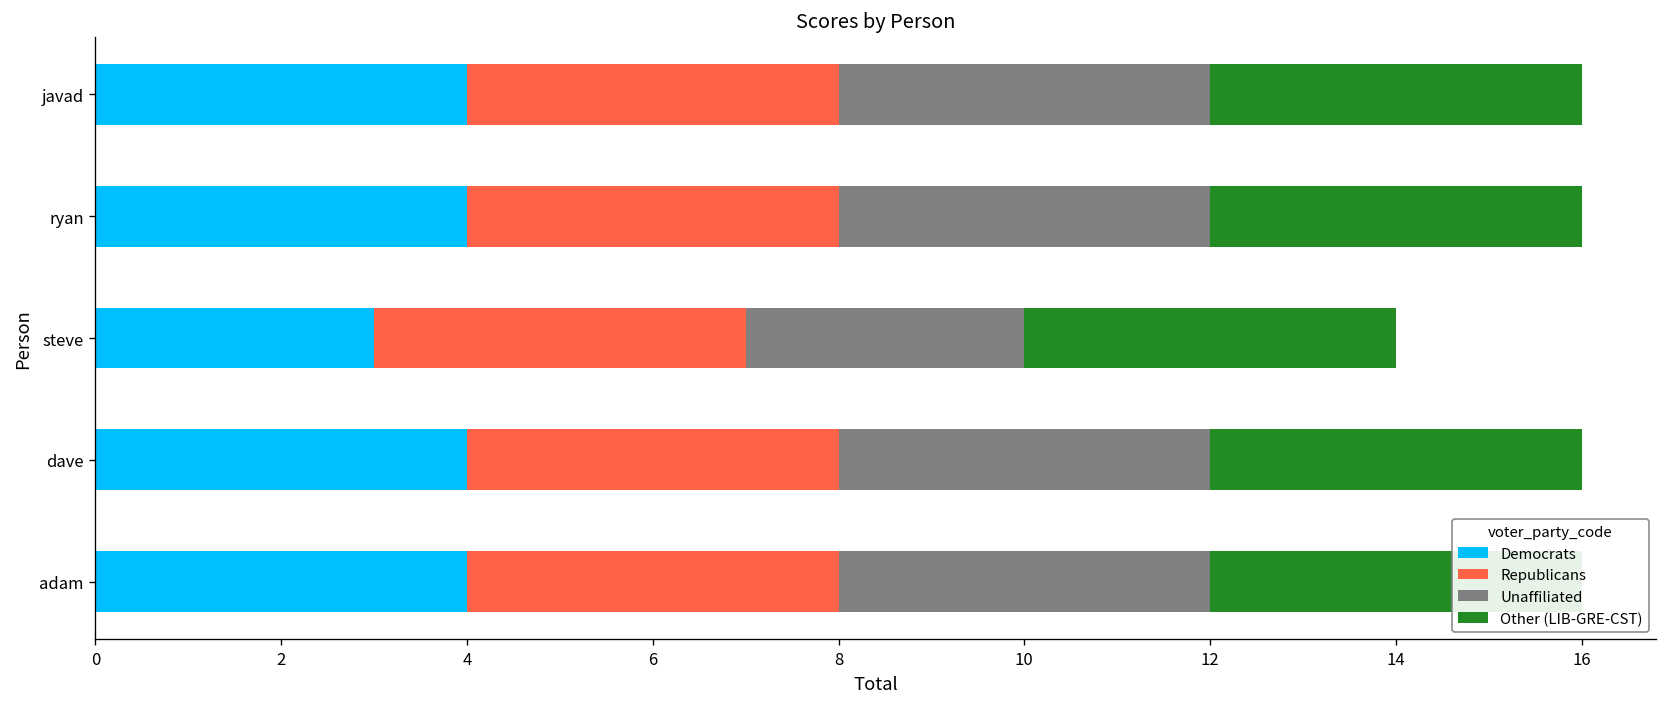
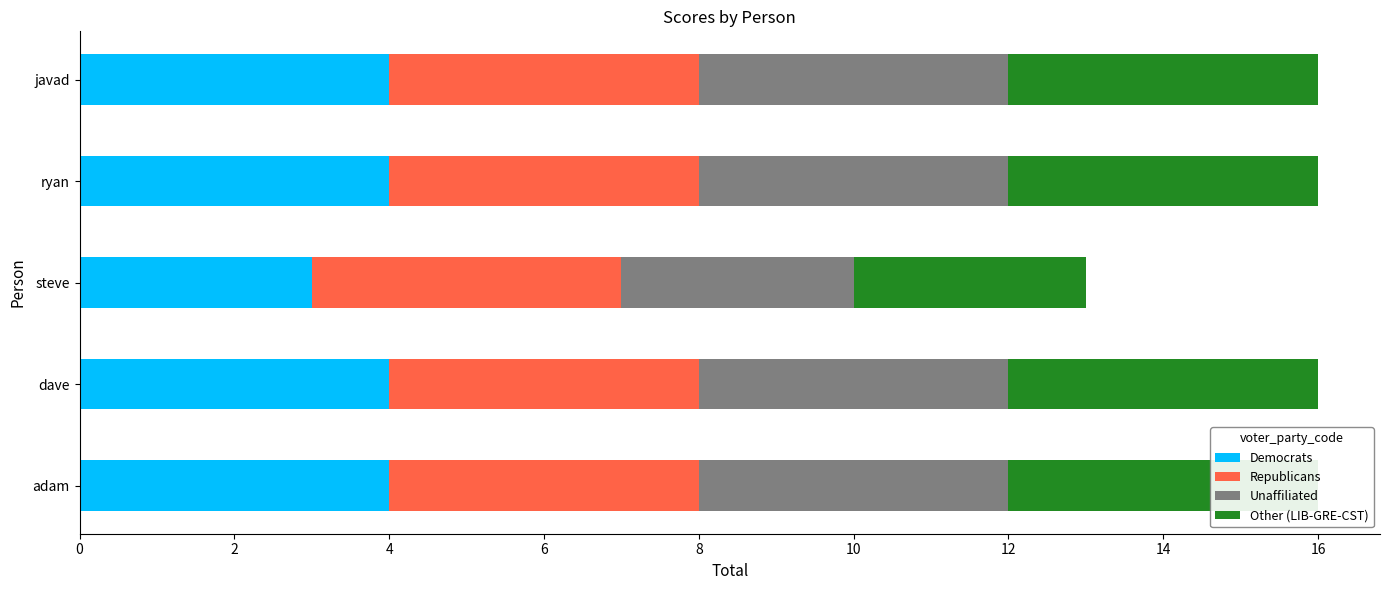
  {
    "Democrats": {
      "javad": 4,
      "ryan": 4,
      "steve": 3,
      "dave": 4,
      "adam": 4
    },
    "Republicans": {
      "javad": 4,
      "ryan": 4,
      "steve": 4,
      "dave": 4,
      "adam": 4
    },
    "Unaffiliated": {
      "javad": 4,
      "ryan": 4,
      "steve": 3,
      "dave": 4,
      "adam": 4
    },
    "Other (LIB-GRE-CST)": {
      "javad": 4,
      "ryan": 4,
-     "steve": 4,
+     "steve": 3,
      "dave": 4
    }
  }
